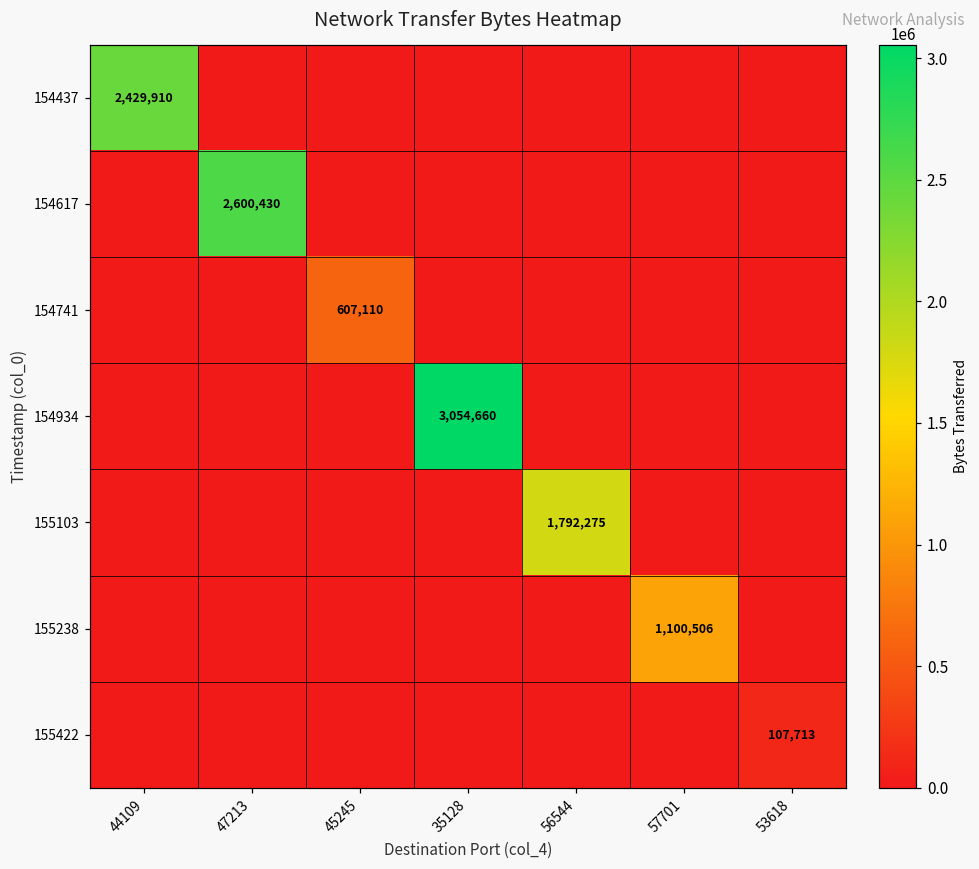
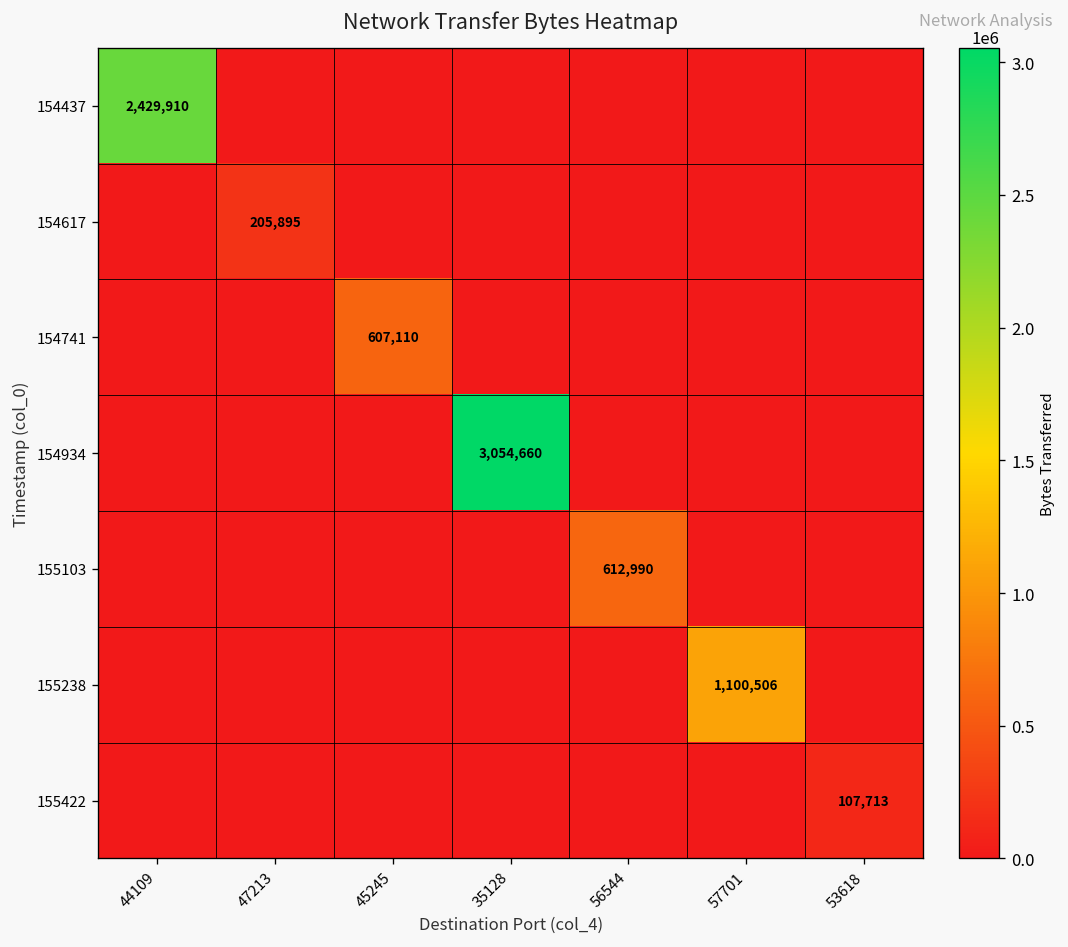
  {
    "154437": {
      "44109": "2,429,910"
    },
    "154617": {
-     "47213": "2,600,430"
+     "47213": "205,895"
    },
    "154741": {
      "45245": "607,110"
    },
    "154934": {
      "35128": "3,054,660"
    },
    "155103": {
-     "56544": "1,792,275"
+     "56544": "612,990"
    },
    "155238": {
      "57701": "1,100,506"
    },
    "155422": {
      "53618": "107,713"
    }
  }
